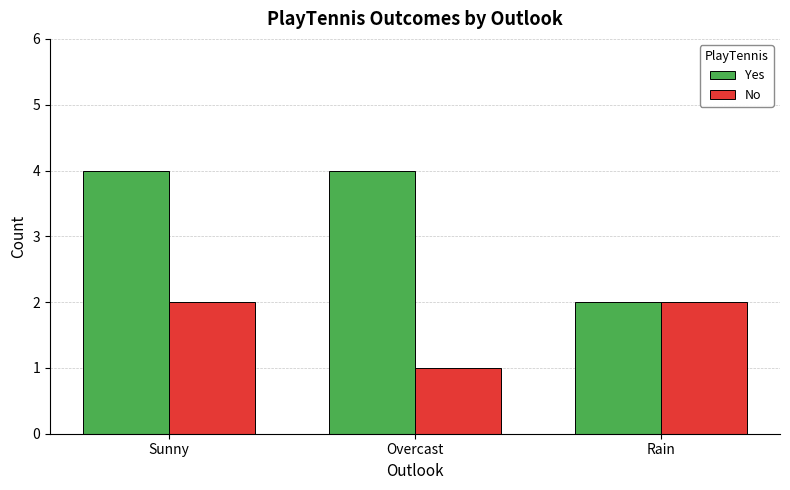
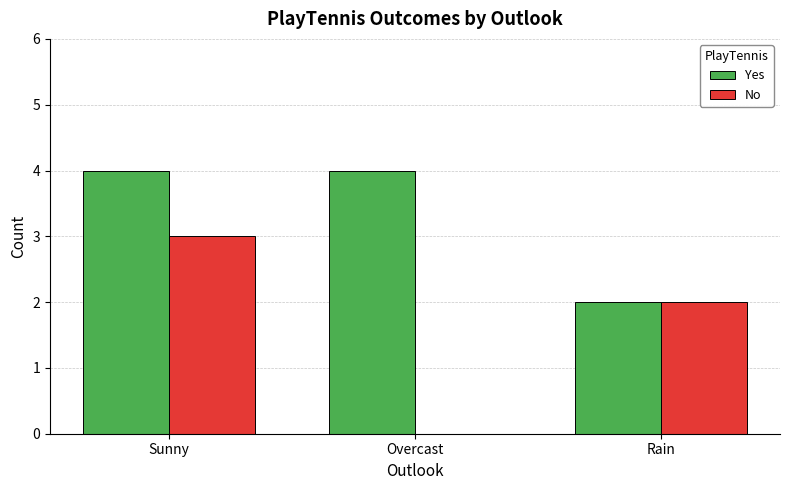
  {
    "Yes": {
      "Sunny": 4,
      "Overcast": 4,
      "Rain": 2
    },
    "No": {
-     "Sunny": 2,
-     "Overcast": 1,
+     "Sunny": 3,
+     "Overcast": 0,
      "Rain": 2
    }
  }
